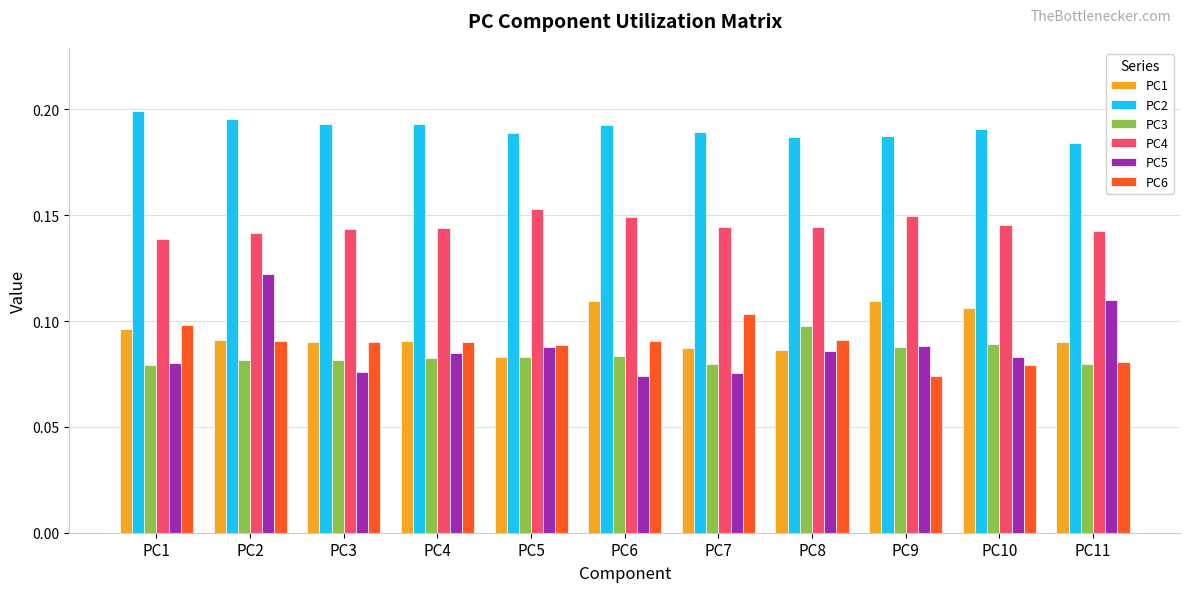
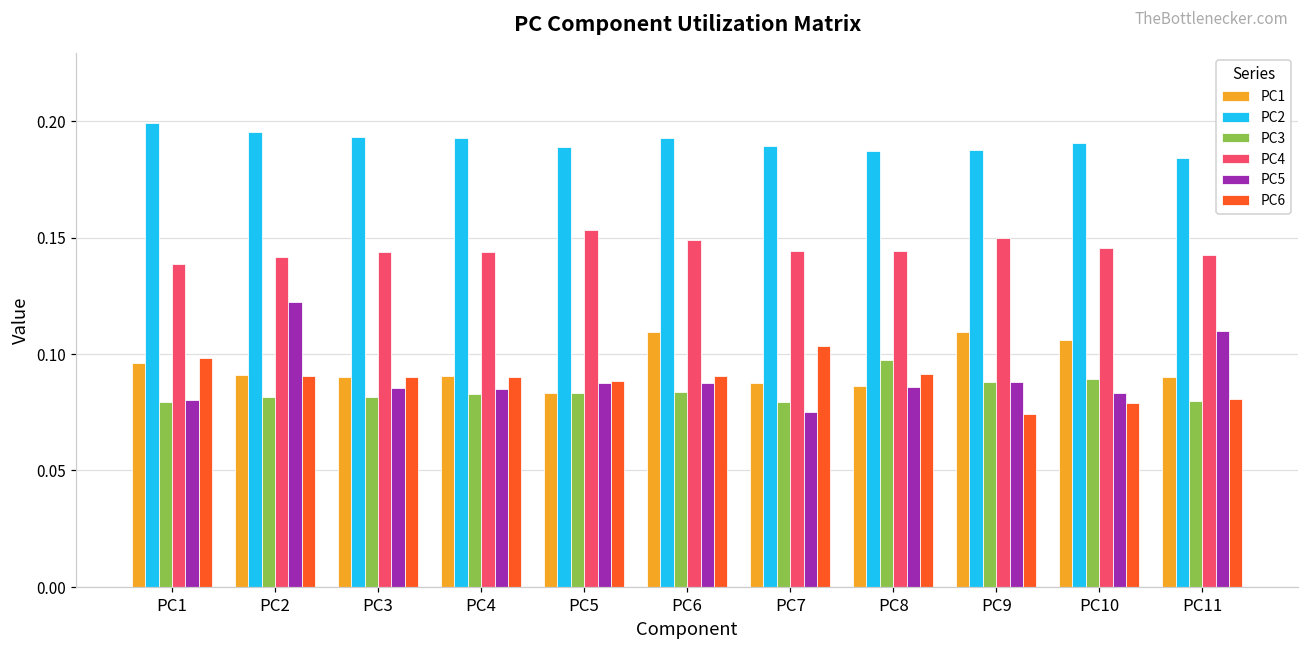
  {
    "PC1": {
      "PC1": 0.096,
      "PC2": 0.091,
      "PC3": 0.090,
      "PC4": 0.091,
      "PC5": 0.083,
      "PC6": 0.109,
      "PC7": 0.087,
      "PC8": 0.086,
      "PC9": 0.109,
      "PC10": 0.106,
      "PC11": 0.090
    },
    "PC2": {
      "PC1": 0.199,
      "PC2": 0.195,
      "PC3": 0.193,
      "PC4": 0.193,
      "PC5": 0.189,
      "PC6": 0.193,
      "PC7": 0.189,
      "PC8": 0.187,
      "PC9": 0.188,
      "PC10": 0.191,
      "PC11": 0.184
    },
    "PC3": {
      "PC1": 0.079,
      "PC2": 0.081,
      "PC3": 0.082,
      "PC4": 0.083,
      "PC5": 0.083,
      "PC6": 0.083,
      "PC7": 0.080,
      "PC8": 0.098,
      "PC9": 0.088,
      "PC10": 0.089,
      "PC11": 0.080
    },
    "PC4": {
      "PC1": 0.139,
      "PC2": 0.141,
      "PC3": 0.144,
      "PC4": 0.144,
      "PC5": 0.153,
      "PC6": 0.149,
      "PC7": 0.144,
      "PC8": 0.144,
      "PC9": 0.150,
      "PC10": 0.145,
      "PC11": 0.143
    },
    "PC5": {
      "PC1": 0.080,
      "PC2": 0.122,
-     "PC3": 0.076,
+     "PC3": 0.086,
      "PC4": 0.085,
      "PC5": 0.088,
-     "PC6": 0.074,
+     "PC6": 0.088,
      "PC7": 0.075,
      "PC8": 0.086,
      "PC9": 0.088,
      "PC10": 0.083,
      "PC11": 0.110
    },
    "PC6": {
      "PC1": 0.098,
      "PC2": 0.090,
      "PC3": 0.090,
      "PC4": 0.090,
      "PC5": 0.088,
      "PC6": 0.090,
      "PC7": 0.103,
      "PC8": 0.091,
      "PC9": 0.074,
      "PC10": 0.079,
      "PC11": 0.080
    }
  }
